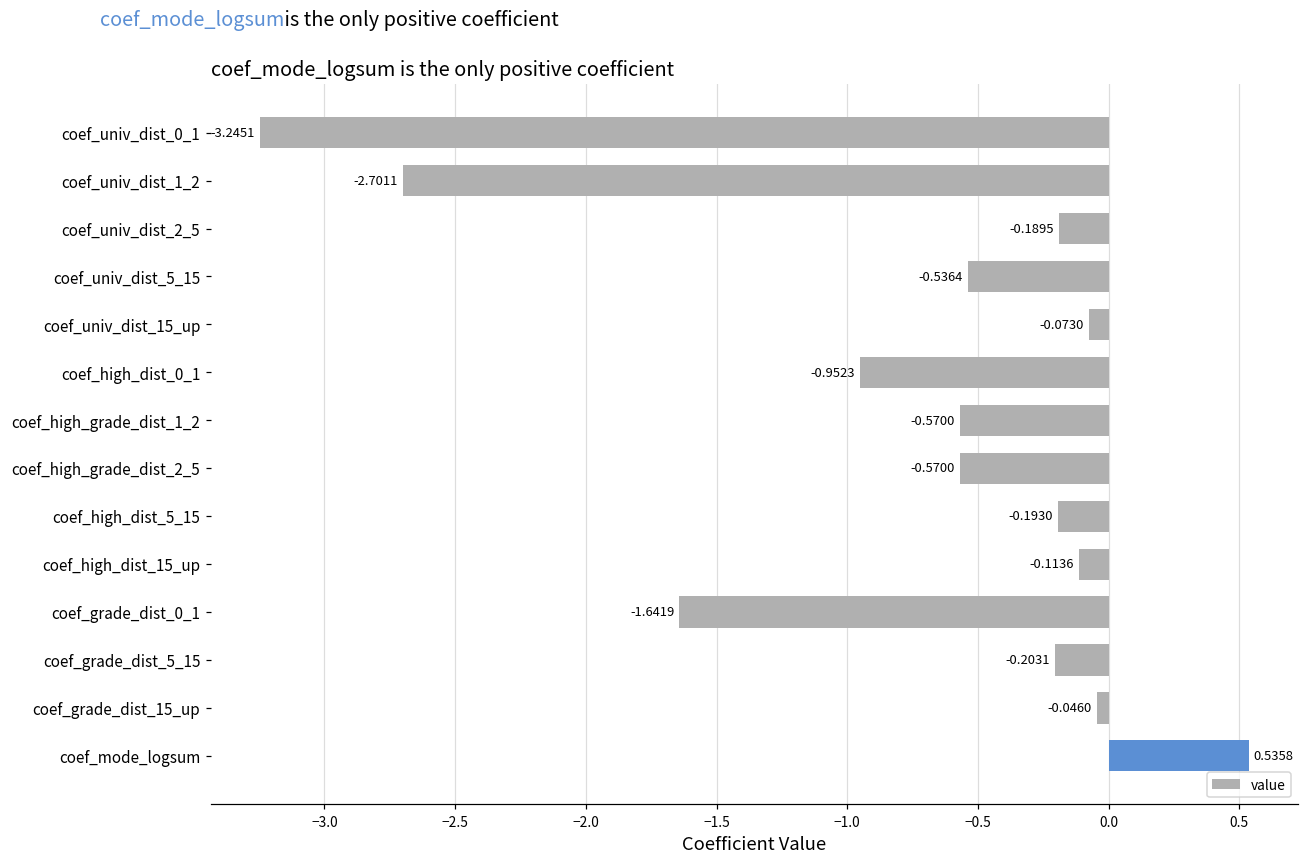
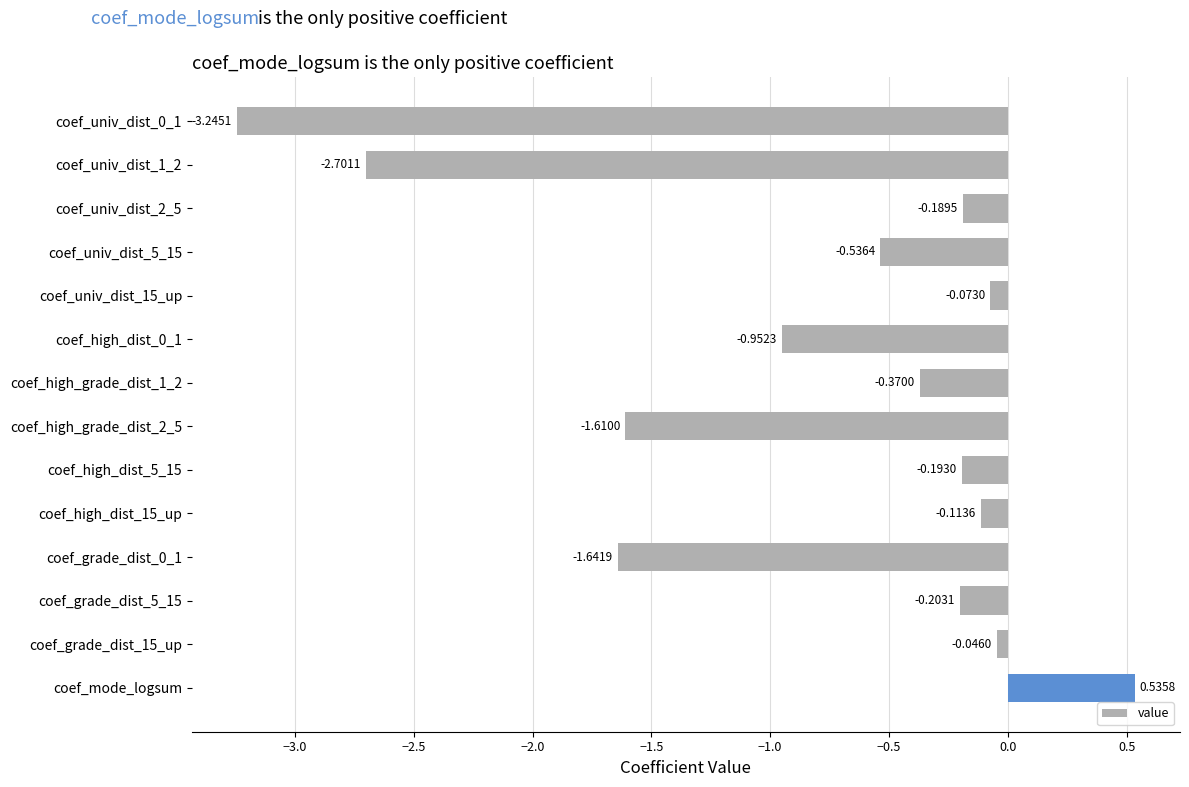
  {
    "coef_univ_dist_0_1": -3.2451,
    "coef_univ_dist_1_2": -2.7011,
    "coef_univ_dist_2_5": -0.1895,
    "coef_univ_dist_5_15": -0.5364,
    "coef_univ_dist_15_up": -0.0730,
    "coef_high_dist_0_1": -0.9523,
-   "coef_high_grade_dist_1_2": -0.5700,
-   "coef_high_grade_dist_2_5": -0.5700,
+   "coef_high_grade_dist_1_2": -0.3700,
+   "coef_high_grade_dist_2_5": -1.6100,
    "coef_high_dist_5_15": -0.1930,
    "coef_high_dist_15_up": -0.1136,
    "coef_grade_dist_0_1": -1.6419,
    "coef_grade_dist_5_15": -0.2031,
    "coef_grade_dist_15_up": -0.0460,
    "coef_mode_logsum": 0.5358
  }
